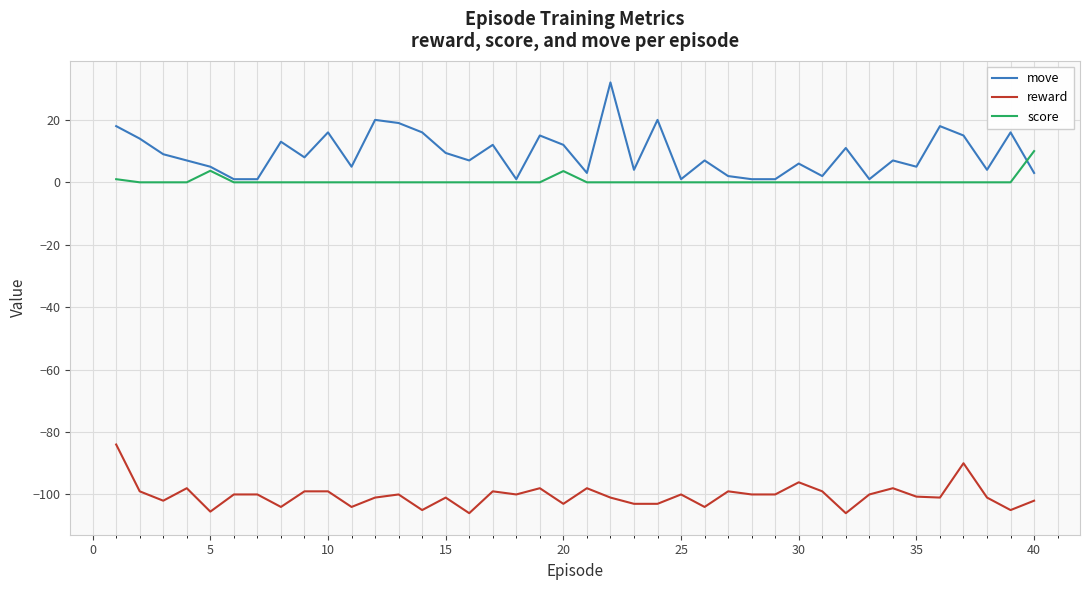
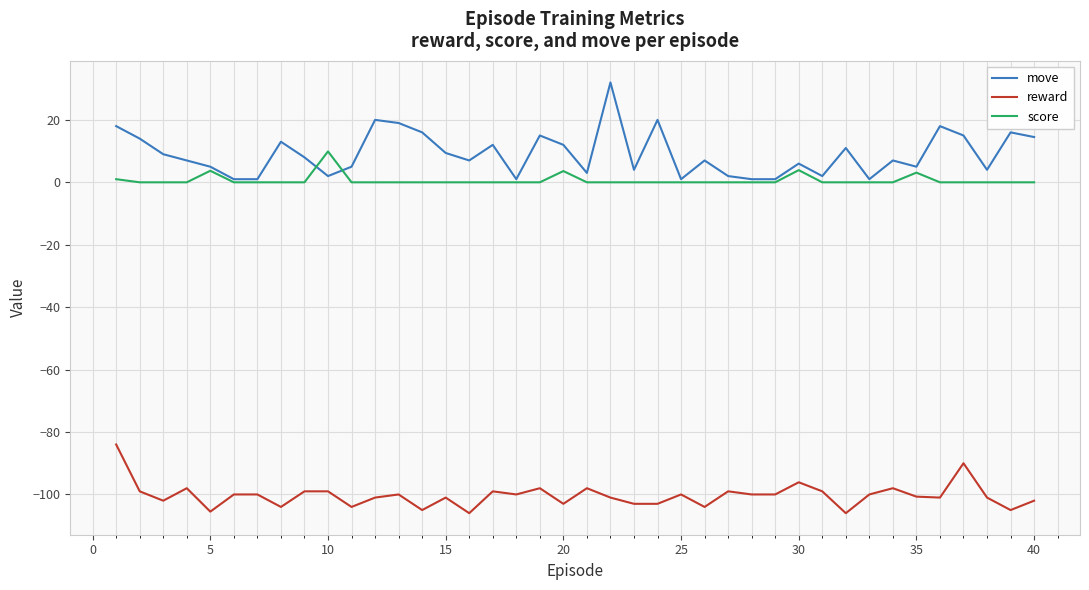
  {
    "move": {
      "5": 5,
-     "10": 16,
+     "10": 2,
      "15": 9,
      "20": 12,
      "25": 1,
      "30": 6,
      "35": 5,
-     "40": 3
+     "40": 15
    },
    "reward": {
      "5": -106,
      "10": -99,
      "15": -101,
      "20": -103,
      "25": -100,
      "30": -96,
      "35": -101,
      "40": -102
    },
    "score": {
      "5": 4,
-     "10": 0,
+     "10": 10,
      "15": 0,
      "20": 4,
      "25": 0,
-     "30": 0,
-     "35": 0,
-     "40": 10
+     "30": 4,
+     "35": 3,
+     "40": 0
    }
  }
